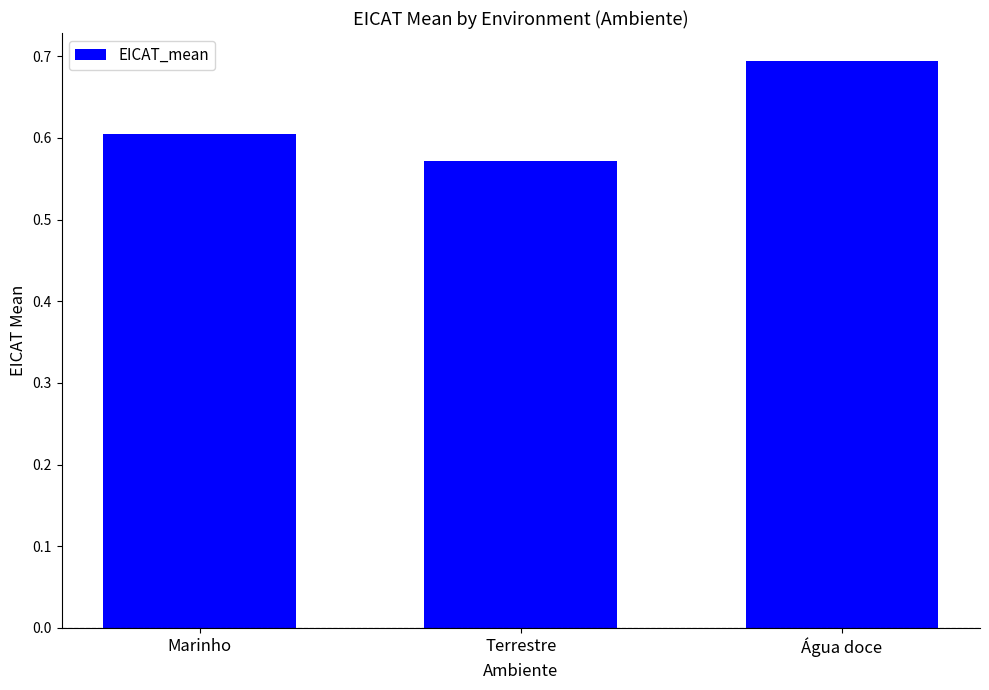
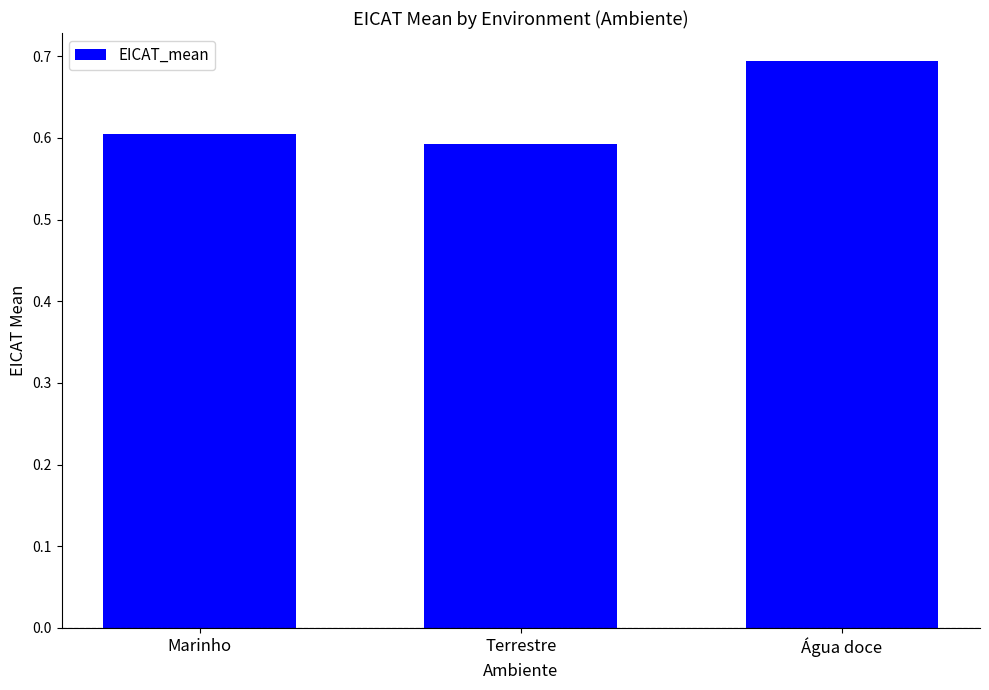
  {
    "Marinho": 0.60,
-   "Terrestre": 0.57,
+   "Terrestre": 0.59,
    "Água doce": 0.69
  }
